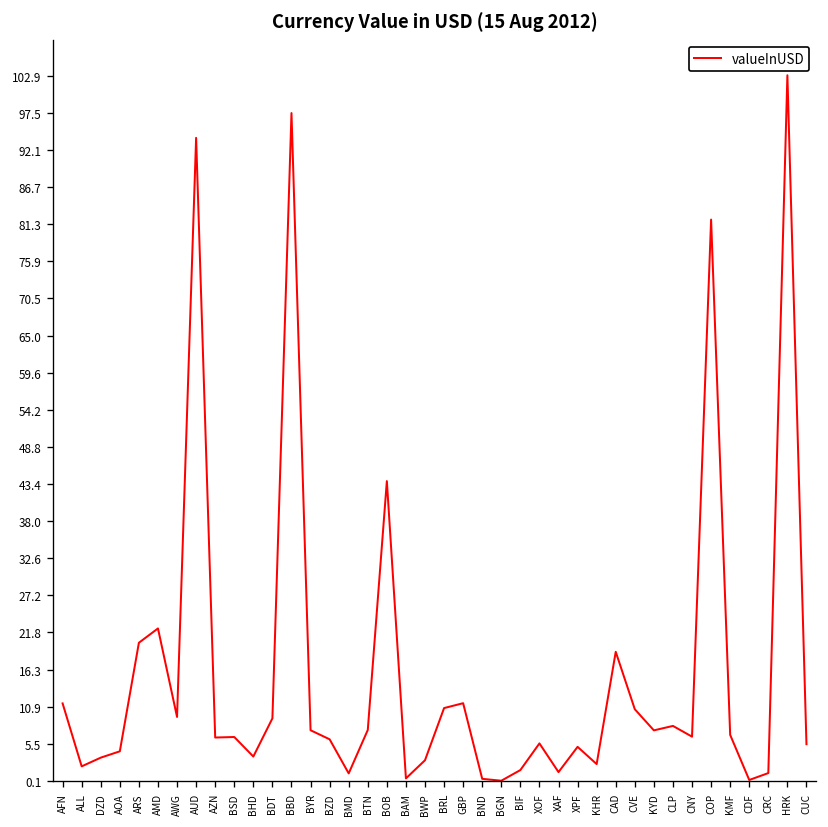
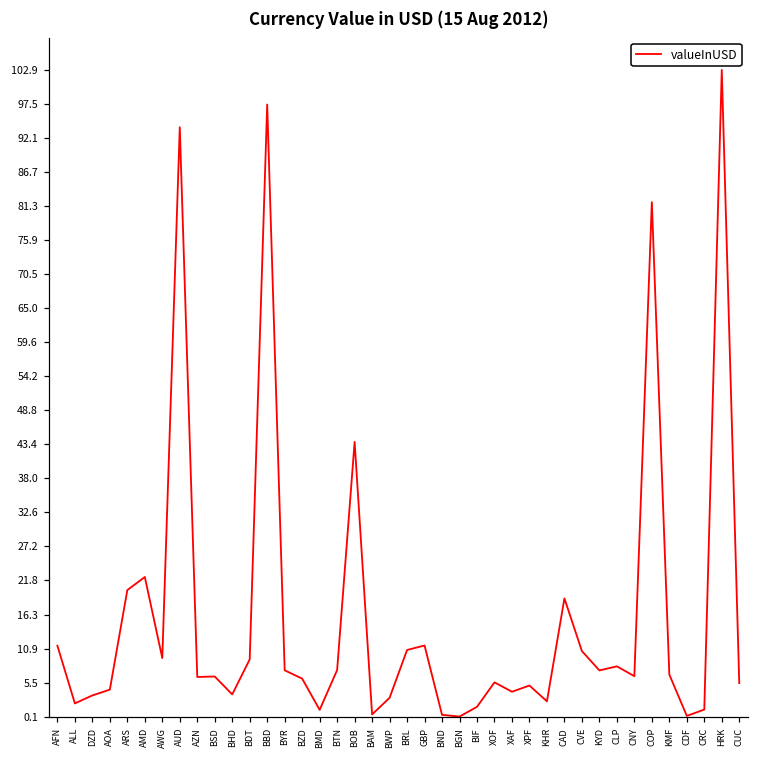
  {
    "AFN": 11,
    "ALL": 2,
    "DZD": 3,
    "AOA": 4,
    "ARS": 20,
    "AMD": 22,
    "AWG": 9,
    "AUD": 94,
    "AZN": 6,
    "BSD": 6,
    "BHD": 4,
    "BDT": 9,
    "BBD": 97,
    "BYR": 7,
    "BZD": 6,
    "BMD": 1,
    "BTN": 8,
    "BOB": 44,
    "BAM": 0,
    "BWP": 3,
    "BRL": 11,
    "GBP": 11,
    "BND": 0,
    "BGN": 0,
    "BIF": 2,
    "XOF": 6,
-   "XAF": 1,
+   "XAF": 4,
    "XPF": 5,
    "KHR": 3,
    "CAD": 19,
    "CVE": 11,
    "KYD": 7,
    "CLP": 8,
    "CNY": 7,
    "COP": 82,
    "KMF": 7,
    "CDF": 0,
    "CRC": 1,
    "HRK": 103,
    "CUC": 5
  }
